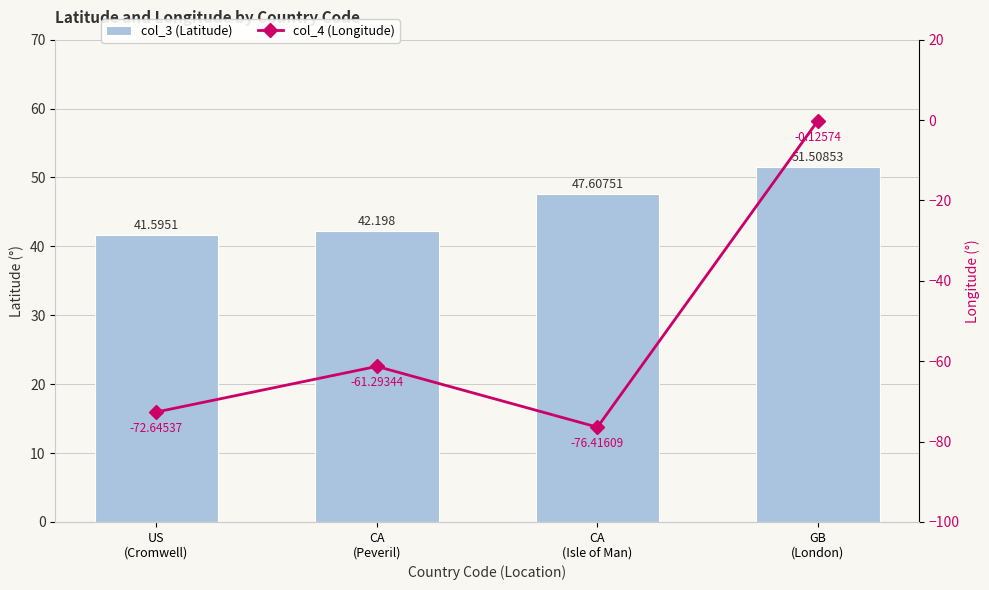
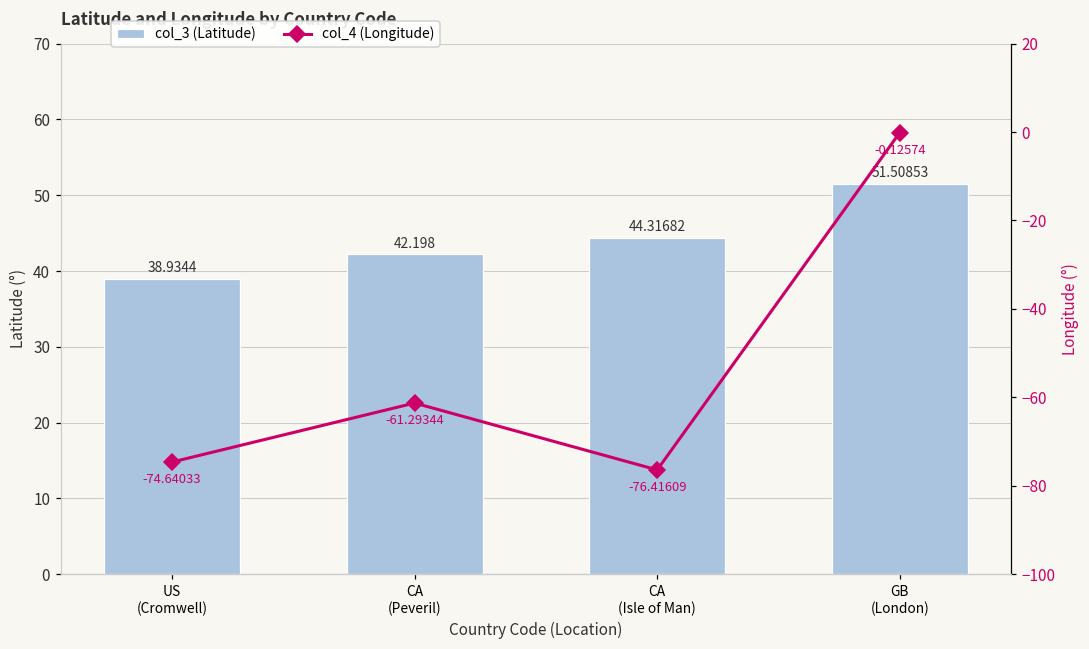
  {
    "col_3 (Latitude)": {
-     "US (Cromwell)": 41.5951,
+     "US (Cromwell)": 38.9344,
      "CA (Peveril)": 42.198,
-     "CA (Isle of Man)": 47.60751,
+     "CA (Isle of Man)": 44.31682,
      "GB (London)": 51.50853
    },
    "col_4 (Longitude)": {
-     "US (Cromwell)": -72.64537,
+     "US (Cromwell)": -74.64033,
      "CA (Peveril)": -61.29344,
      "CA (Isle of Man)": -76.41609,
      "GB (London)": -0.12574
    }
  }
